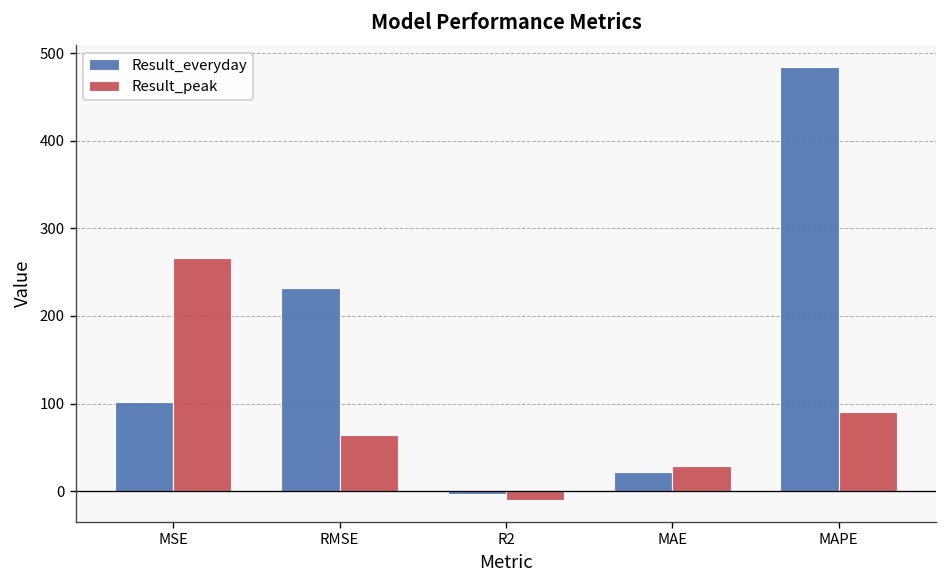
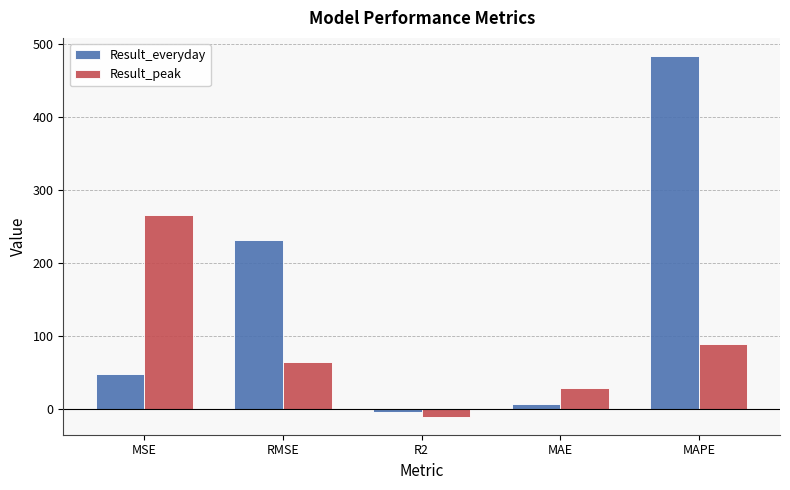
  {
    "Result_everyday": {
-     "MSE": 100,
+     "MSE": 50,
      "RMSE": 230,
      "R2": 0,
-     "MAE": 20,
+     "MAE": 10,
      "MAPE": 480
    },
    "Result_peak": {
      "MSE": 270,
      "RMSE": 60,
      "R2": -10,
      "MAE": 30,
      "MAPE": 90
    }
  }
